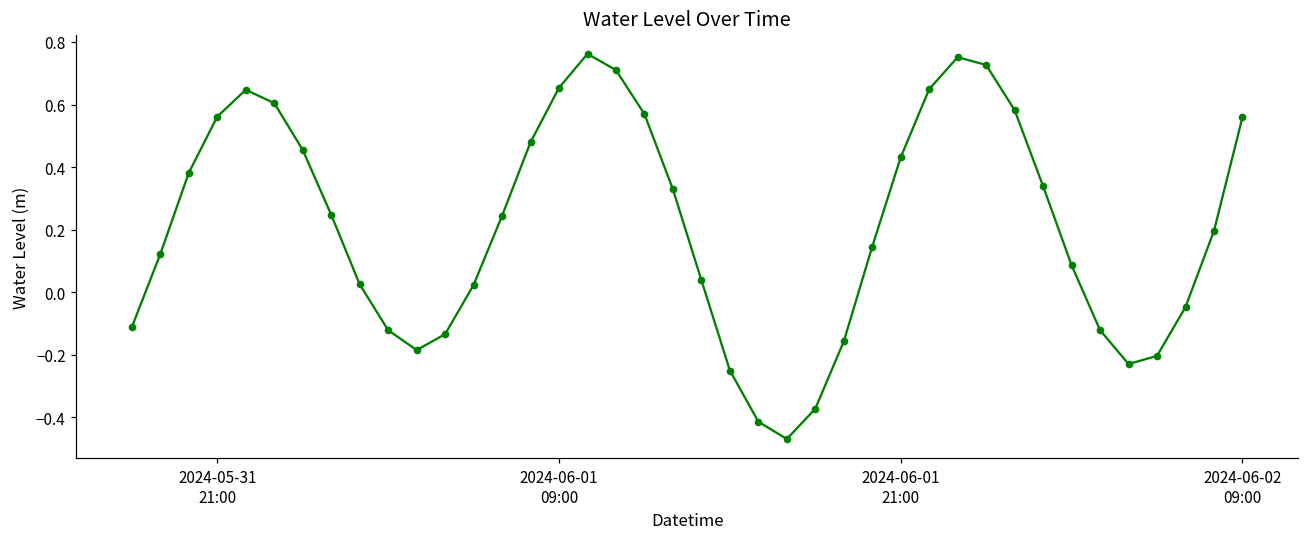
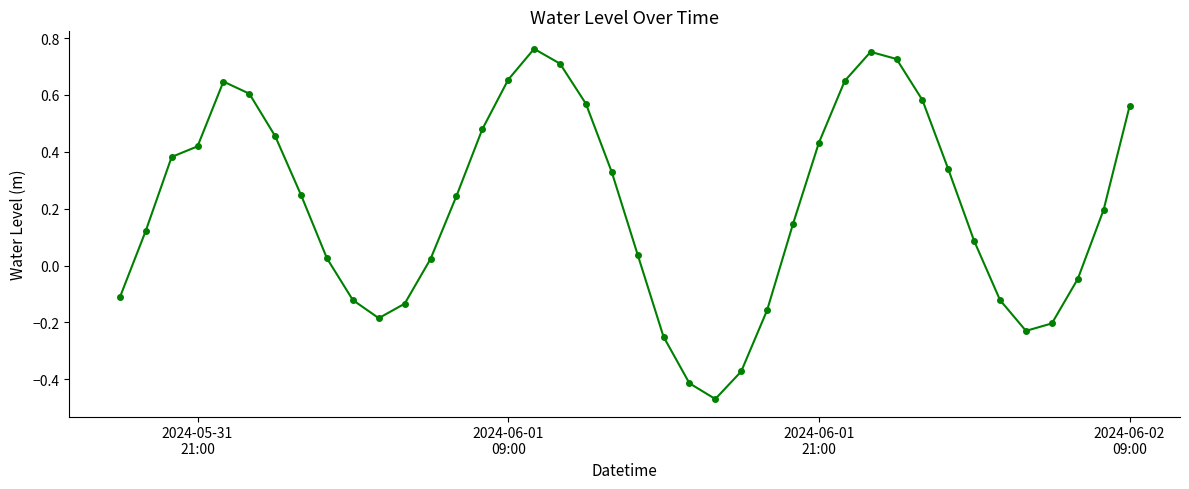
  {
-   "2024-05-31 21:00": 0.56,
+   "2024-05-31 21:00": 0.42,
    "2024-06-01 09:00": 0.65,
    "2024-06-01 21:00": 0.43,
    "2024-06-02 09:00": 0.56
  }
